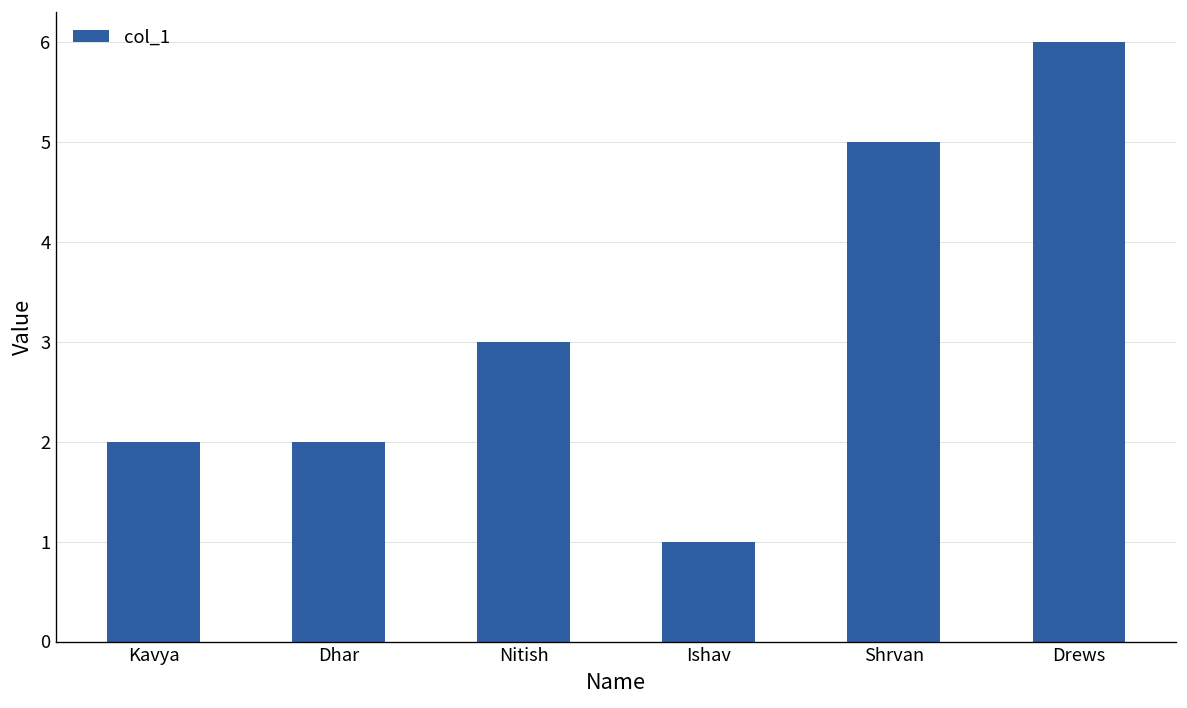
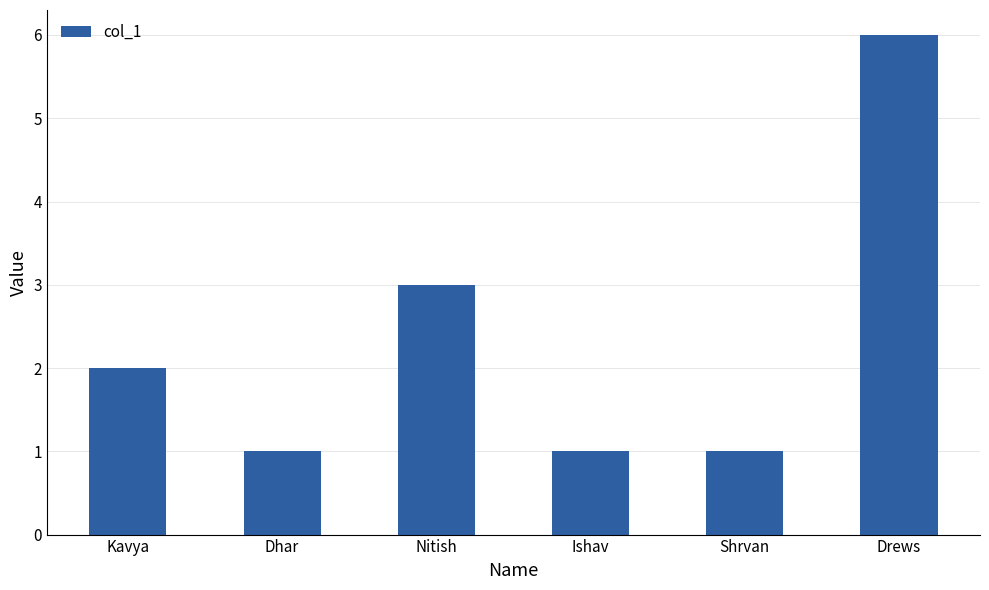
  {
    "Kavya": 2,
-   "Dhar": 2,
+   "Dhar": 1,
    "Nitish": 3,
    "Ishav": 1,
-   "Shrvan": 5,
+   "Shrvan": 1,
    "Drews": 6
  }
